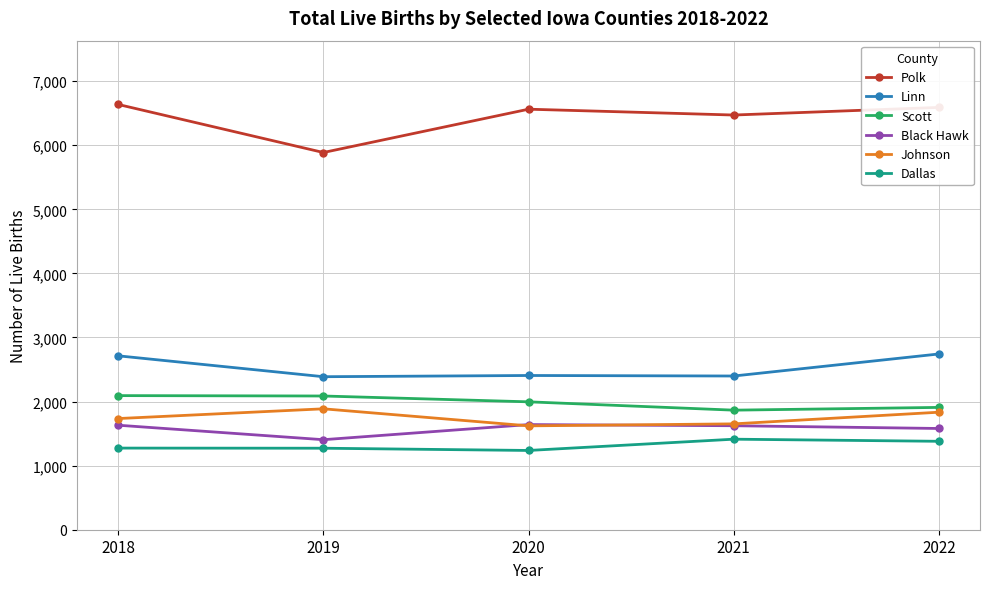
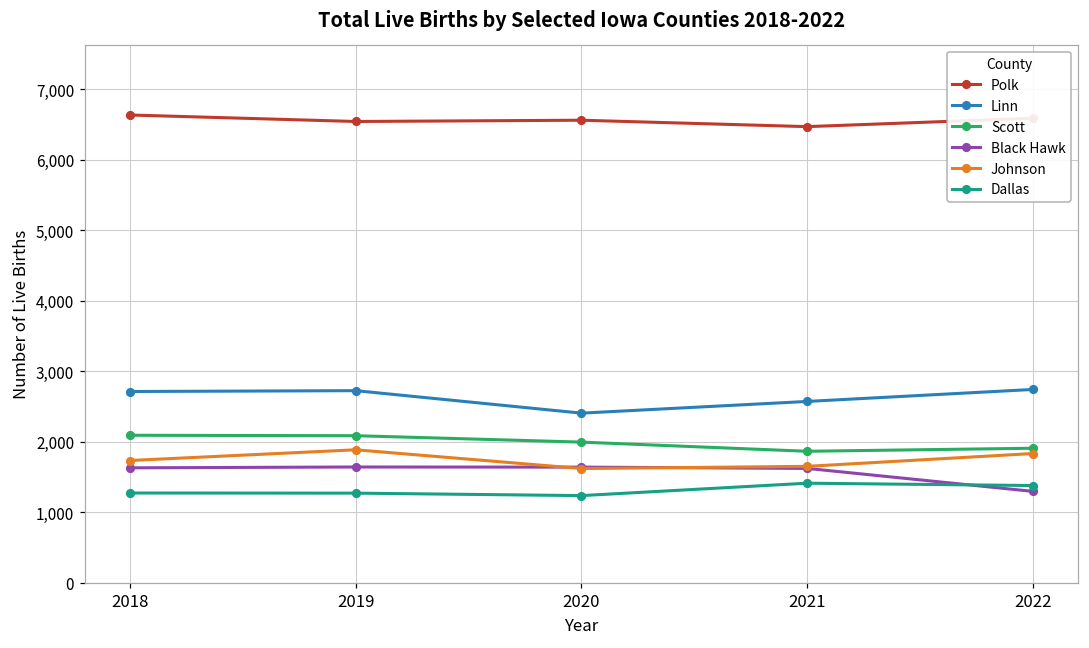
  {
    "Polk": {
      "2018": "6,600",
-     "2019": "5,900",
+     "2019": "6,500",
      "2020": "6,600",
      "2021": "6,500"
    },
    "Linn": {
      "2018": "2,700",
-     "2019": "2,400",
+     "2019": "2,700",
      "2020": "2,400",
-     "2021": "2,400",
+     "2021": "2,600",
      "2022": "2,700"
    },
    "Black Hawk": {
      "2018": "1,600",
-     "2019": "1,400",
-     "2022": "1,600"
+     "2019": "1,600",
+     "2022": "1,300"
    },
    "Johnson": {
      "2018": "1,700",
      "2019": "1,900",
      "2022": "1,800"
    }
  }
